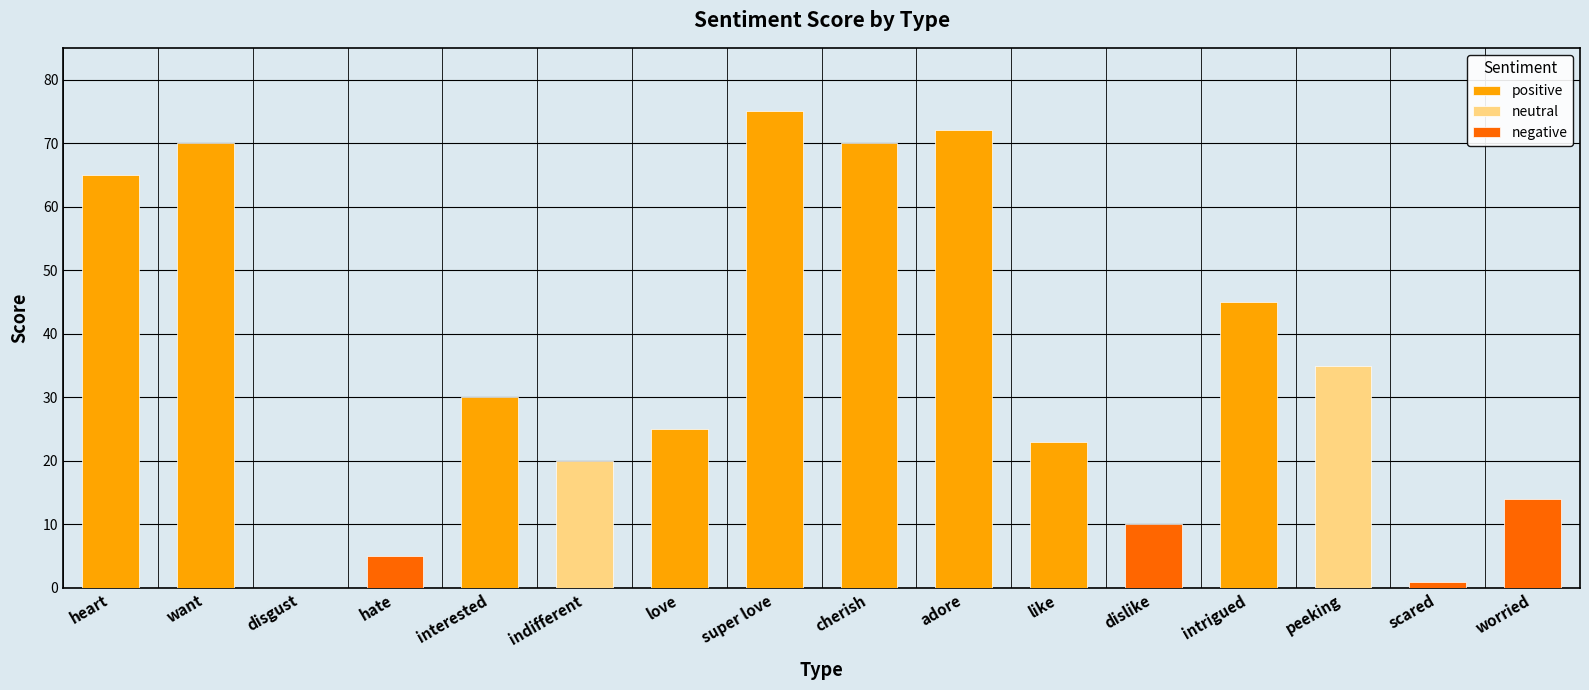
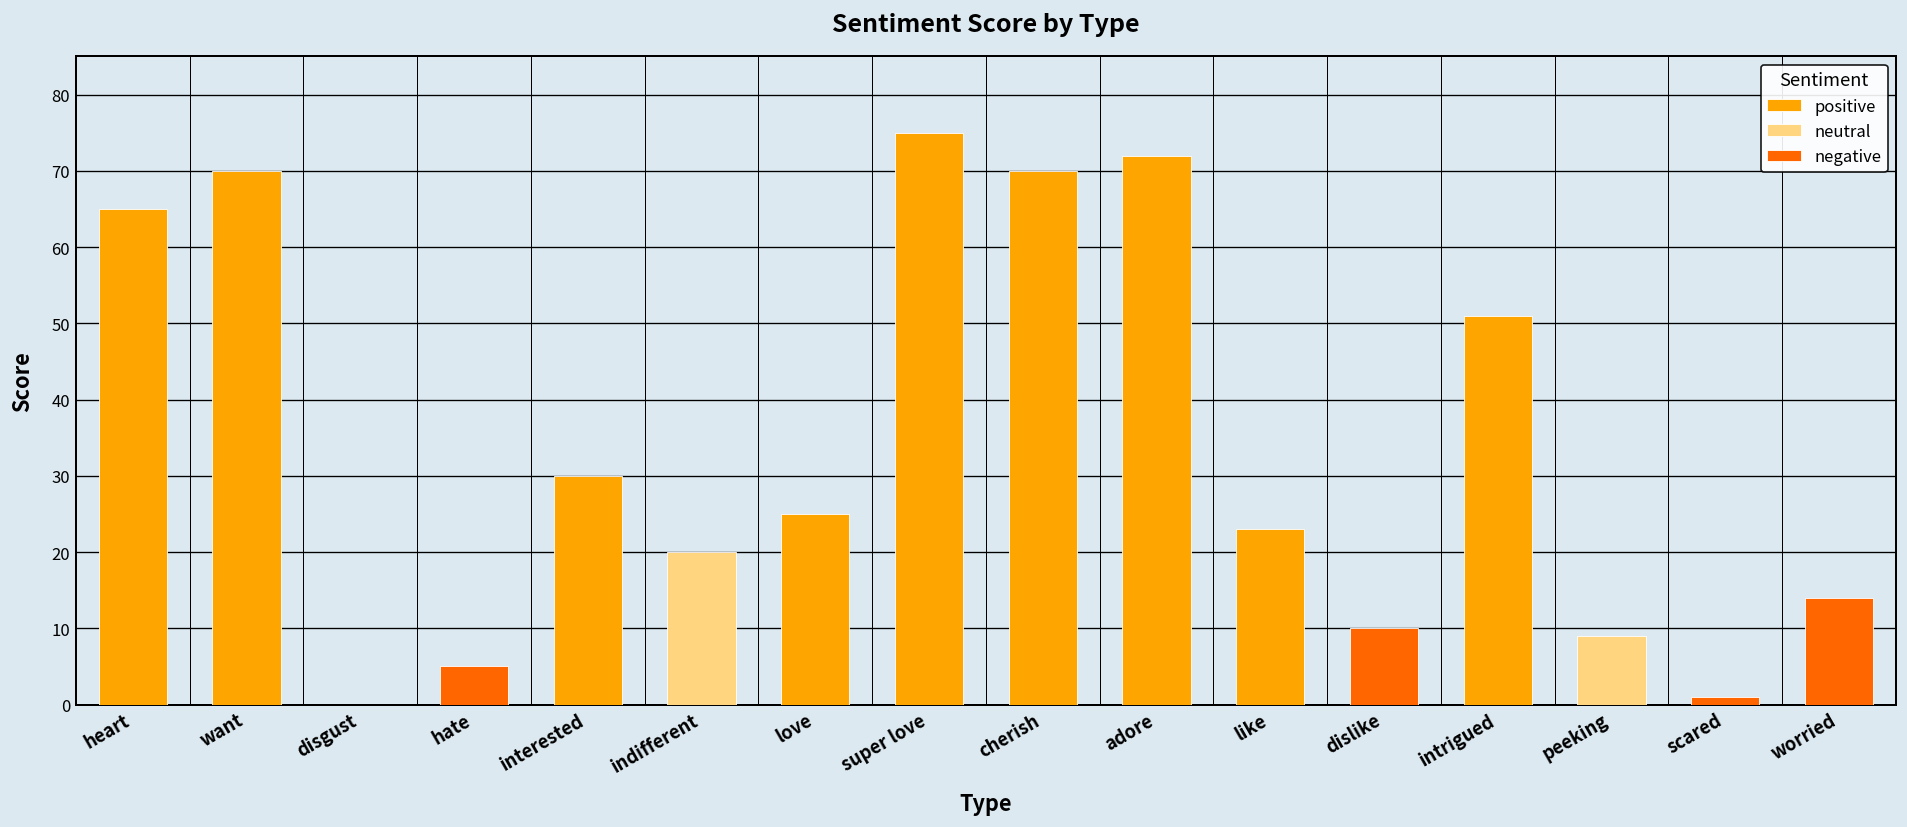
  {
    "positive": {
      "heart": 65,
      "want": 70,
      "interested": 30,
      "love": 25,
      "super love": 75,
      "cherish": 70,
      "adore": 72,
      "like": 23,
-     "intrigued": 45
+     "intrigued": 51
    },
    "neutral": {
      "indifferent": 20,
-     "peeking": 35
+     "peeking": 9
    },
    "negative": {
      "disgust": 0,
      "hate": 5,
      "dislike": 10,
      "scared": 1,
      "worried": 14
    }
  }
